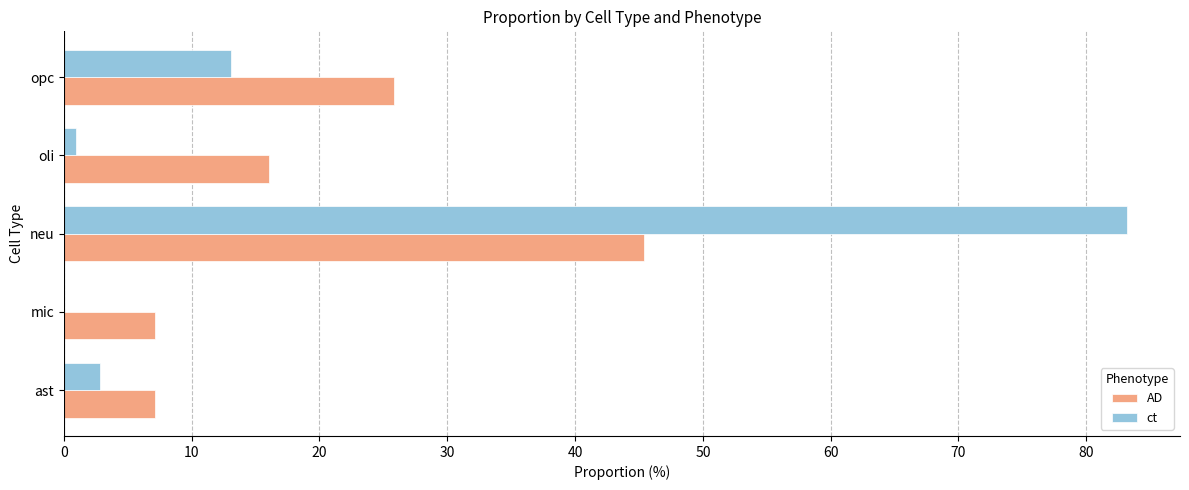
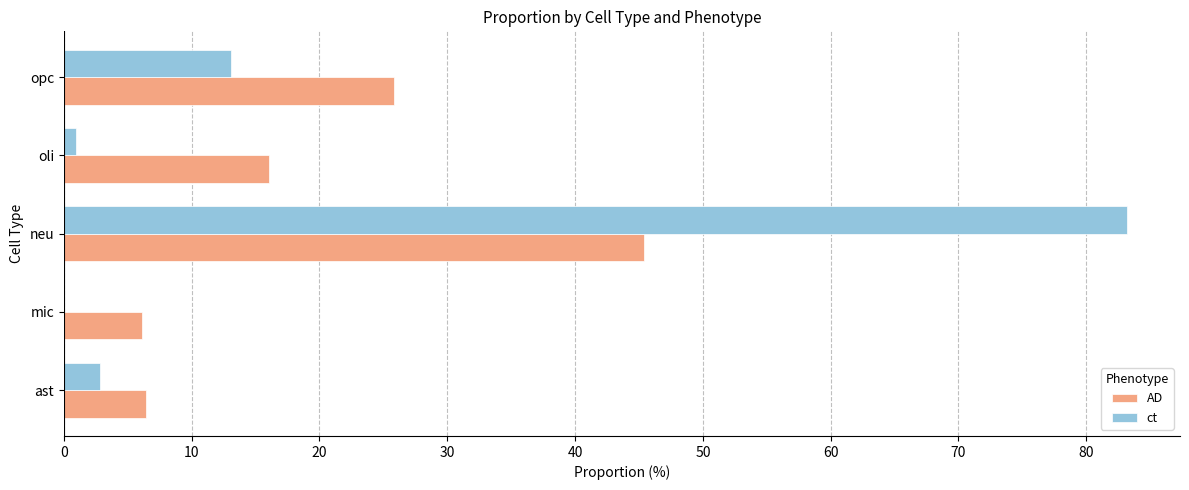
  {
    "AD": {
      "opc": 25.8,
      "oli": 16.0,
      "neu": 45.4,
-     "mic": 7.1,
-     "ast": 7.1
+     "mic": 6.1,
+     "ast": 6.4
    },
    "ct": {
      "opc": 13.1,
      "oli": 0.9,
      "neu": 83.2,
      "mic": 0.0,
      "ast": 2.8
    }
  }
